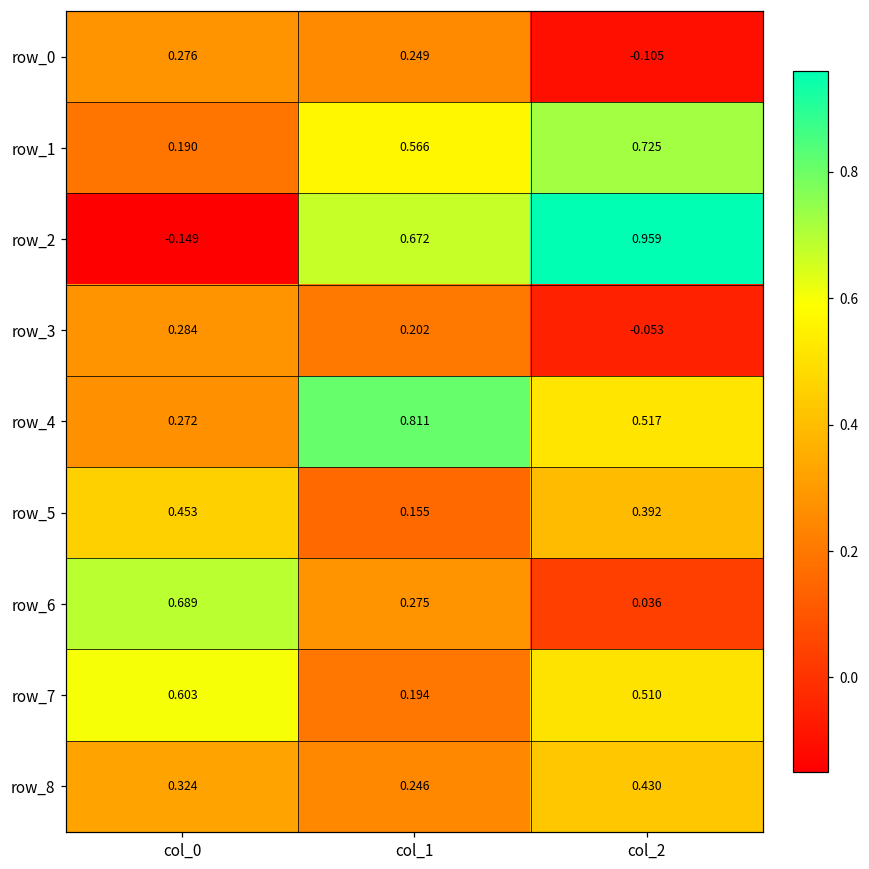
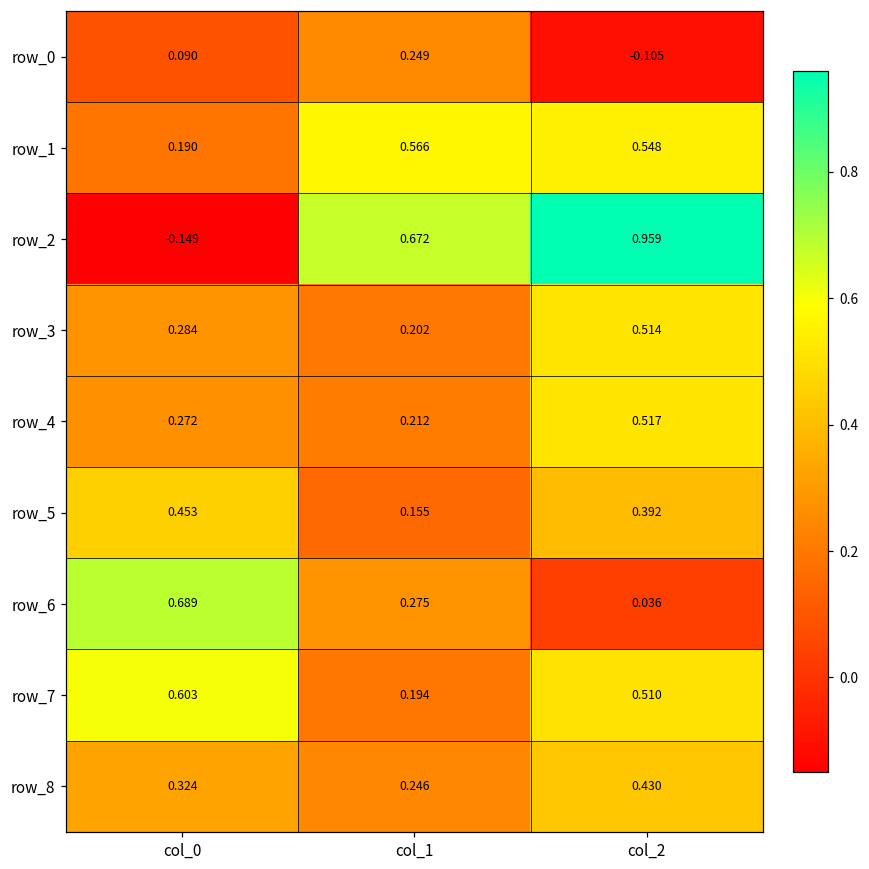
  {
    "row_0": {
-     "col_0": 0.276,
+     "col_0": 0.090,
      "col_1": 0.249,
      "col_2": -0.105
    },
    "row_1": {
      "col_0": 0.190,
      "col_1": 0.566,
-     "col_2": 0.725
+     "col_2": 0.548
    },
    "row_2": {
      "col_0": -0.149,
      "col_1": 0.672,
      "col_2": 0.959
    },
    "row_3": {
      "col_0": 0.284,
      "col_1": 0.202,
-     "col_2": -0.053
+     "col_2": 0.514
    },
    "row_4": {
      "col_0": 0.272,
-     "col_1": 0.811,
+     "col_1": 0.212,
      "col_2": 0.517
    },
    "row_5": {
      "col_0": 0.453,
      "col_1": 0.155,
      "col_2": 0.392
    },
    "row_6": {
      "col_0": 0.689,
      "col_1": 0.275,
      "col_2": 0.036
    },
    "row_7": {
      "col_0": 0.603,
      "col_1": 0.194,
      "col_2": 0.510
    },
    "row_8": {
      "col_0": 0.324,
      "col_1": 0.246,
      "col_2": 0.430
    }
  }
